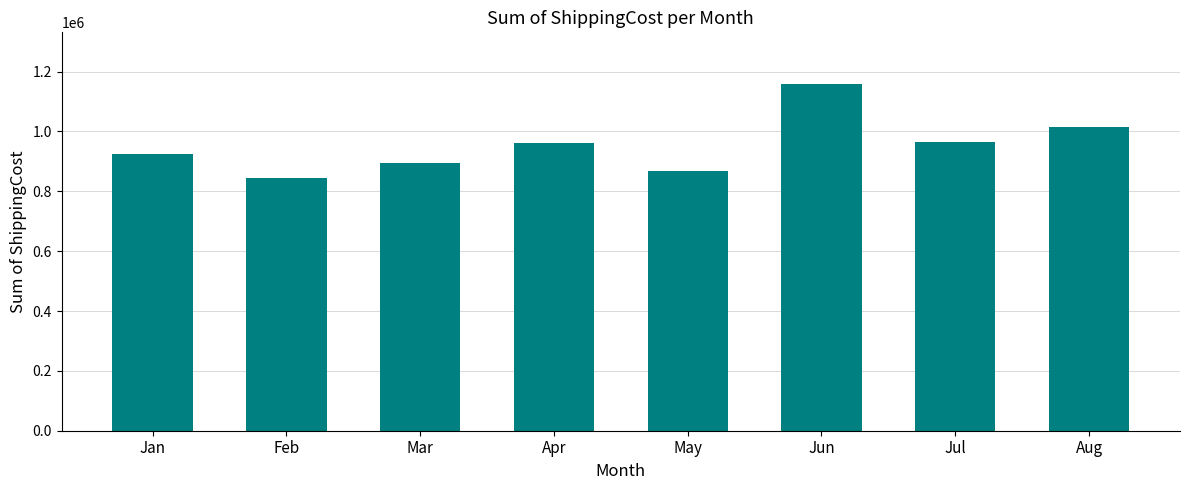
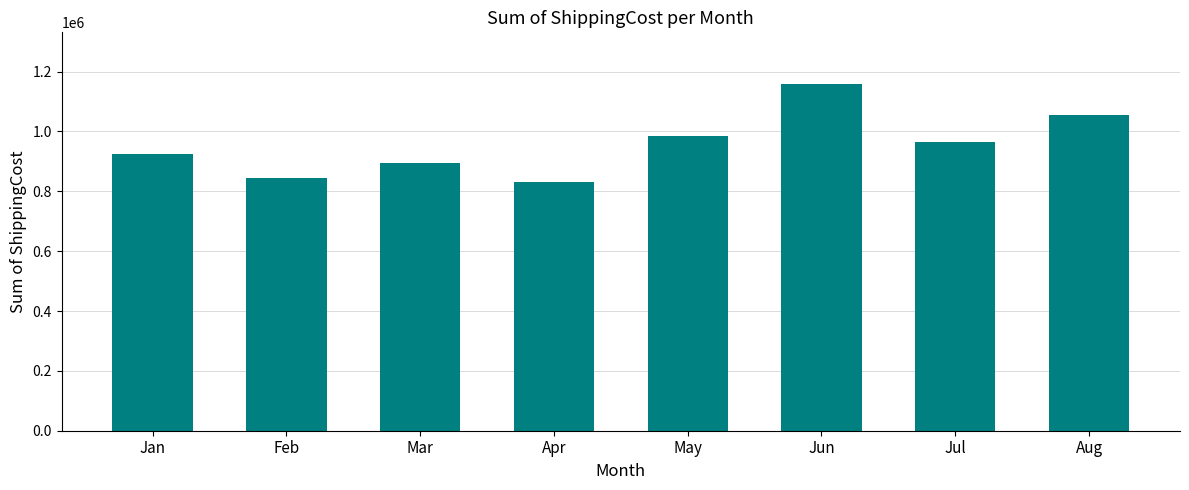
  {
    "Jan": 930000,
    "Feb": 840000,
    "Mar": 890000,
-   "Apr": 960000,
-   "May": 870000,
+   "Apr": 830000,
+   "May": 990000,
    "Jun": 1160000,
    "Jul": 970000,
-   "Aug": 1020000
+   "Aug": 1060000
  }
